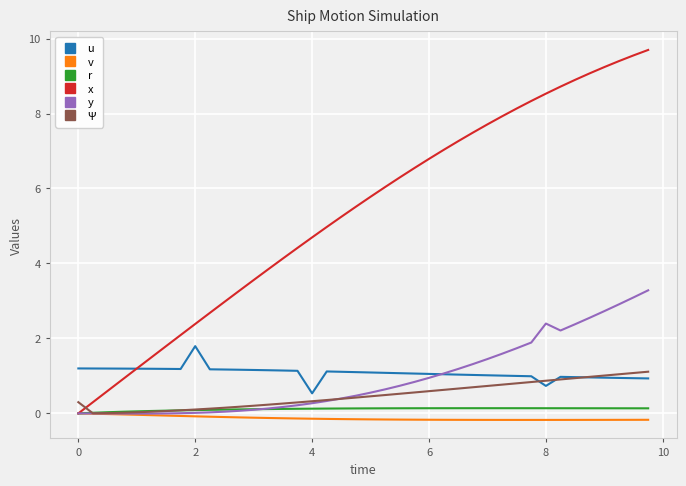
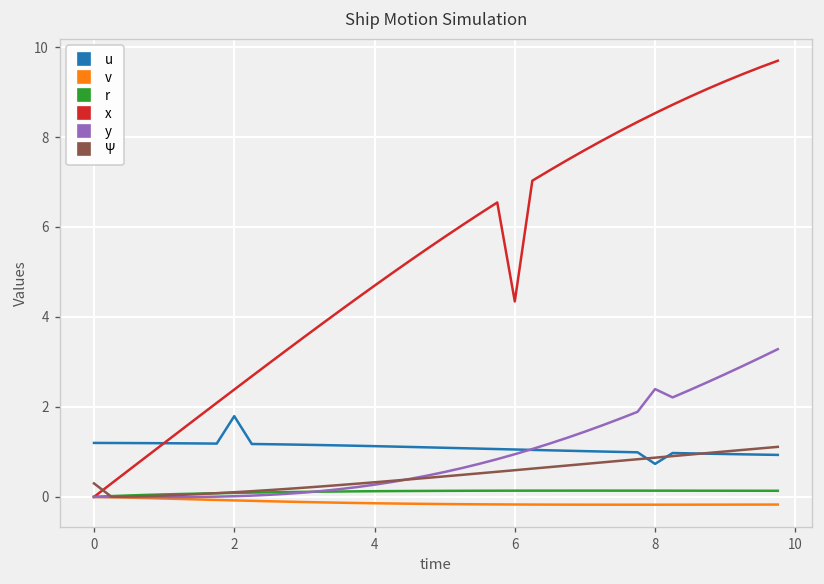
  {
    "u": {
      "0": 1.2,
      "2": 1.8,
-     "4": 0.5,
+     "4": 1.1,
      "6": 1.1,
      "8": 0.7
    },
    "v": {
      "2": -0.1,
      "4": -0.1,
      "6": -0.2,
      "8": -0.2
    },
    "r": {
      "4": 0.1,
      "6": 0.1,
      "8": 0.1
    },
    "x": {
      "2": 2.4,
      "4": 4.7,
-     "6": 6.8,
+     "6": 4.3,
      "8": 8.5
    },
    "y": {
      "2": 0.0,
      "6": 0.9,
      "8": 2.4
    },
    "Ψ": {
      "0": 0.3,
      "6": 0.6,
      "8": 0.9
    }
  }
